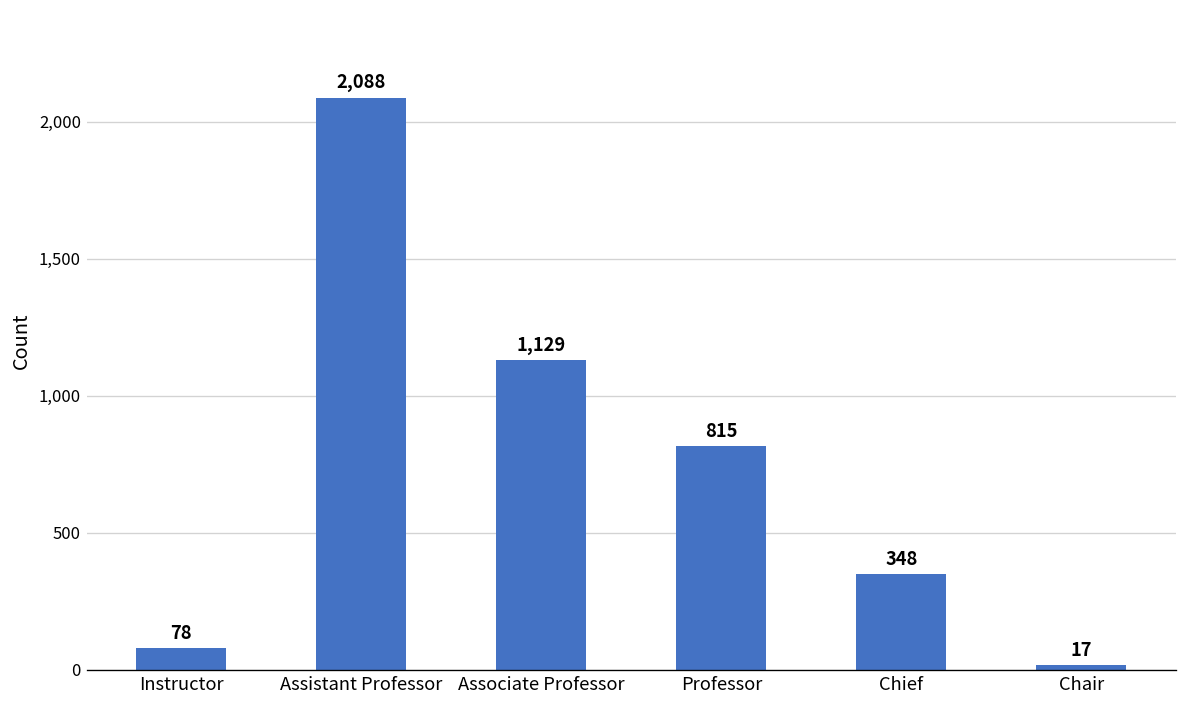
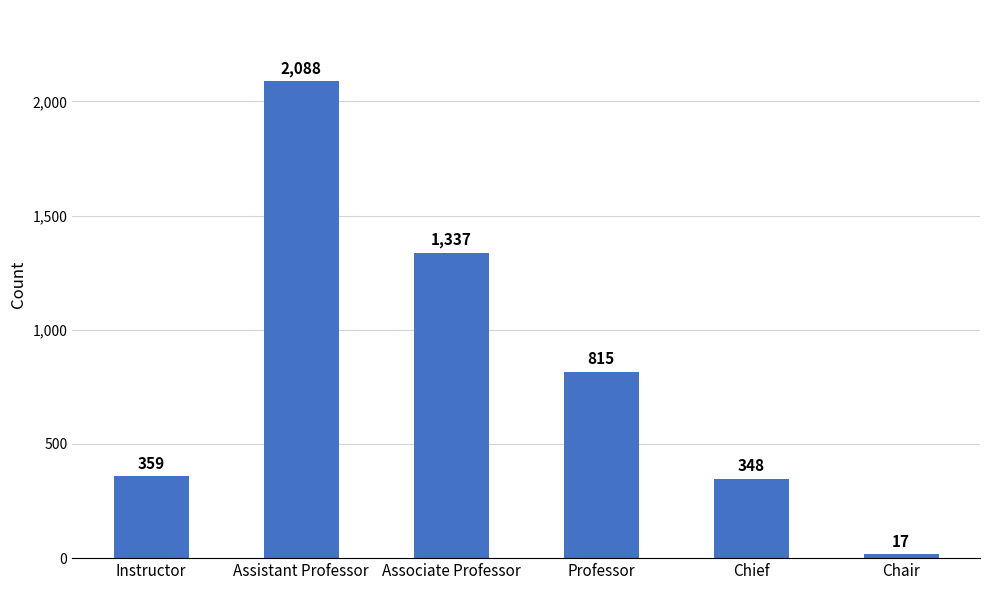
  {
-   "Instructor": "78",
+   "Instructor": "359",
    "Assistant Professor": "2,088",
-   "Associate Professor": "1,129",
+   "Associate Professor": "1,337",
    "Professor": "815",
    "Chief": "348",
    "Chair": "17"
  }
